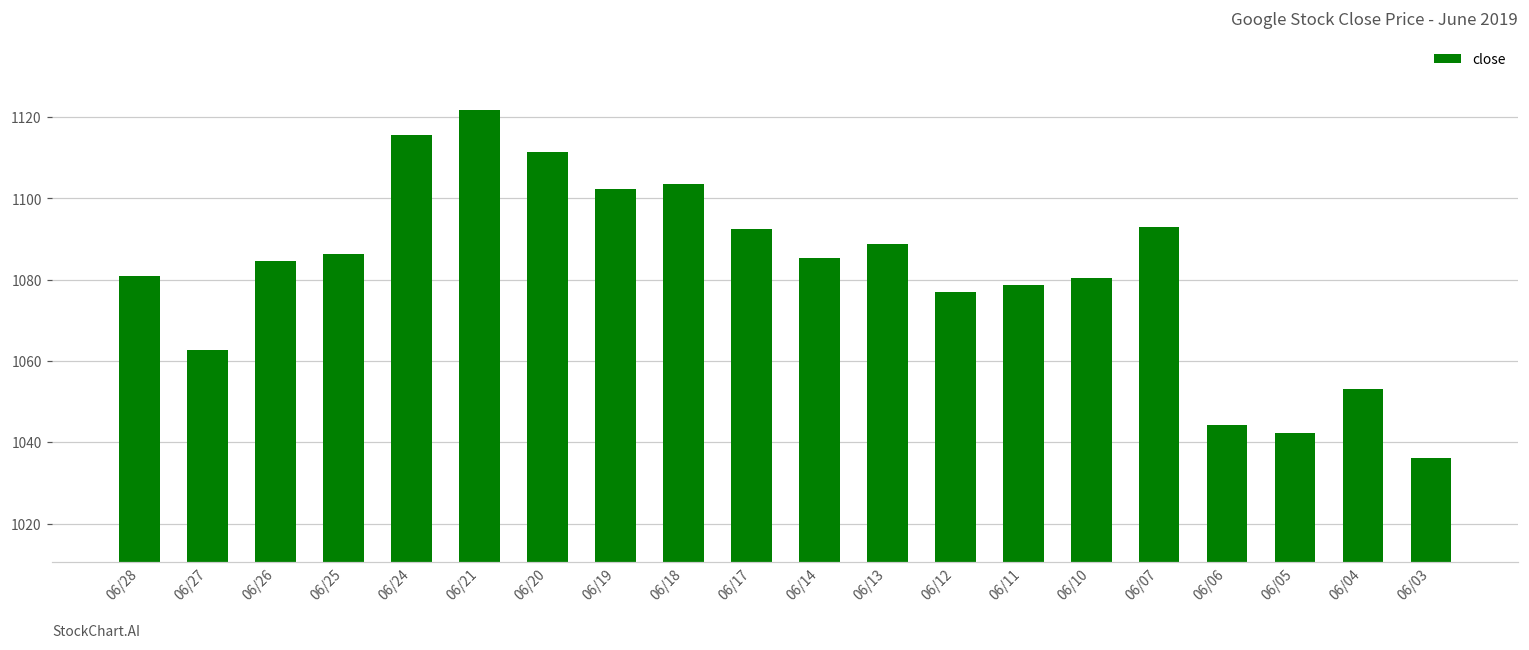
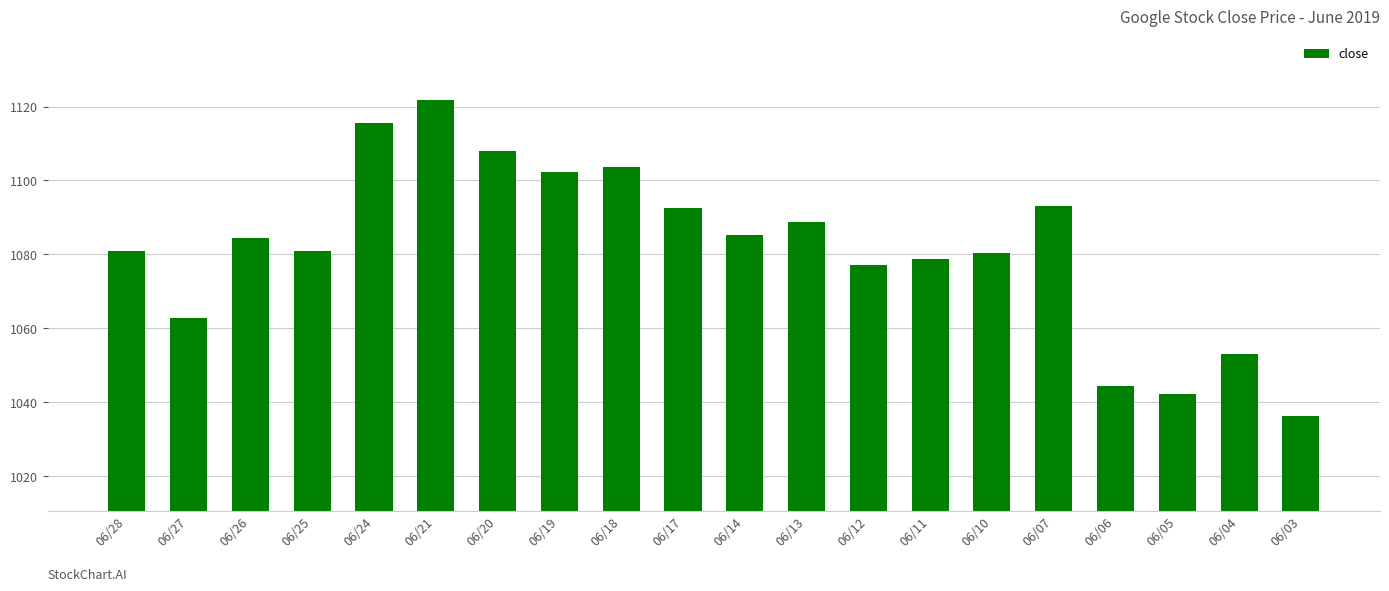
  {
    "06/28": 1081,
    "06/27": 1063,
    "06/26": 1085,
-   "06/25": 1086,
+   "06/25": 1081,
    "06/24": 1116,
    "06/21": 1122,
-   "06/20": 1111,
+   "06/20": 1108,
    "06/19": 1102,
    "06/18": 1104,
    "06/17": 1093,
    "06/14": 1085,
    "06/13": 1089,
    "06/12": 1077,
    "06/11": 1079,
    "06/10": 1080,
    "06/07": 1093,
    "06/06": 1044,
    "06/05": 1042,
    "06/04": 1053,
    "06/03": 1036
  }
